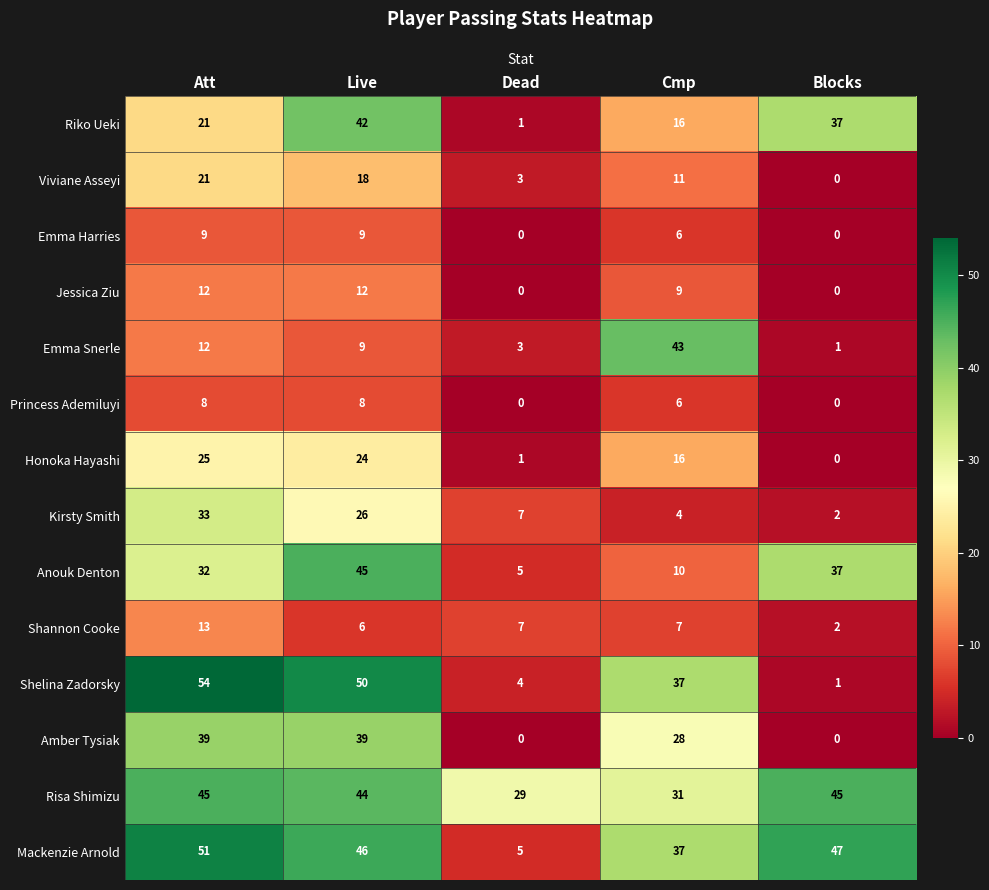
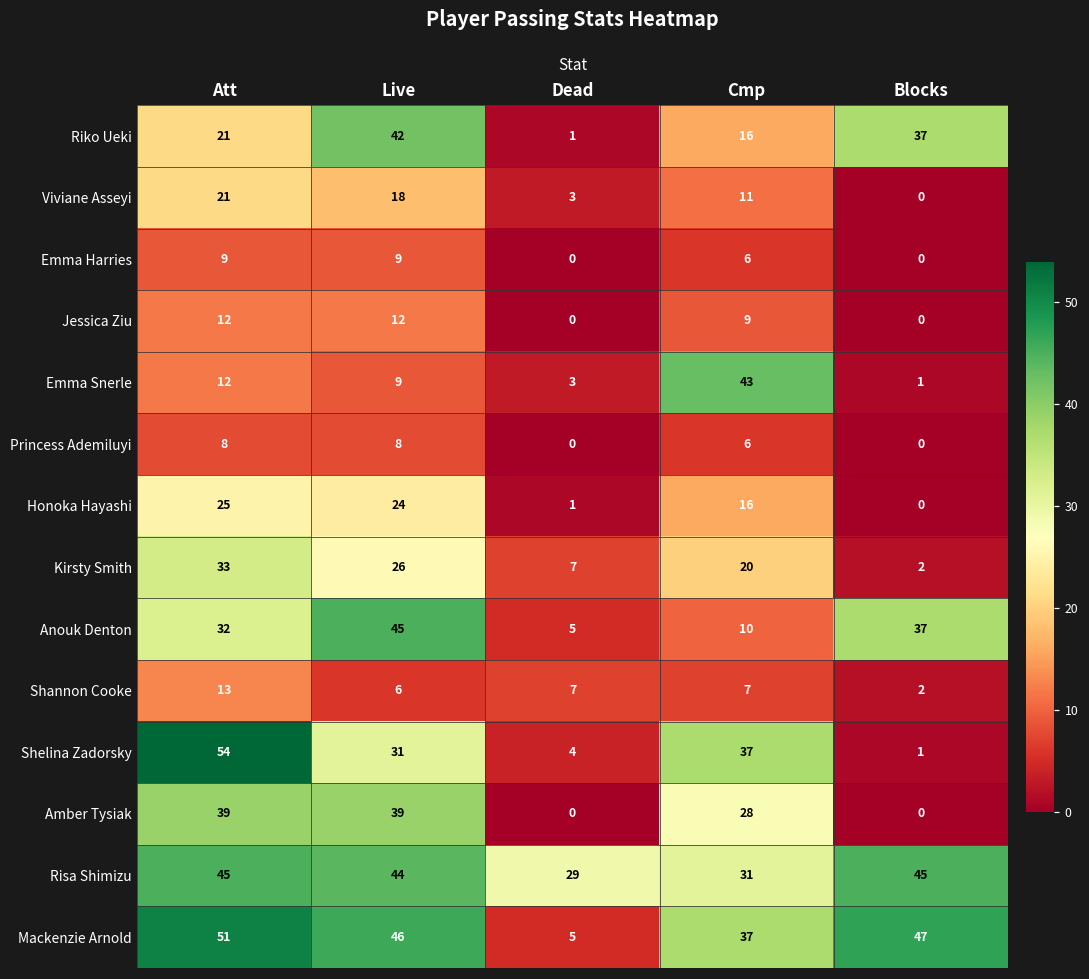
  {
    "Riko Ueki": {
      "Att": 21,
      "Live": 42,
      "Dead": 1,
      "Cmp": 16,
      "Blocks": 37
    },
    "Viviane Asseyi": {
      "Att": 21,
      "Live": 18,
      "Dead": 3,
      "Cmp": 11,
      "Blocks": 0
    },
    "Emma Harries": {
      "Att": 9,
      "Live": 9,
      "Dead": 0,
      "Cmp": 6,
      "Blocks": 0
    },
    "Jessica Ziu": {
      "Att": 12,
      "Live": 12,
      "Dead": 0,
      "Cmp": 9,
      "Blocks": 0
    },
    "Emma Snerle": {
      "Att": 12,
      "Live": 9,
      "Dead": 3,
      "Cmp": 43,
      "Blocks": 1
    },
    "Princess Ademiluyi": {
      "Att": 8,
      "Live": 8,
      "Dead": 0,
      "Cmp": 6,
      "Blocks": 0
    },
    "Honoka Hayashi": {
      "Att": 25,
      "Live": 24,
      "Dead": 1,
      "Cmp": 16,
      "Blocks": 0
    },
    "Kirsty Smith": {
      "Att": 33,
      "Live": 26,
      "Dead": 7,
-     "Cmp": 4,
+     "Cmp": 20,
      "Blocks": 2
    },
    "Anouk Denton": {
      "Att": 32,
      "Live": 45,
      "Dead": 5,
      "Cmp": 10,
      "Blocks": 37
    },
    "Shannon Cooke": {
      "Att": 13,
      "Live": 6,
      "Dead": 7,
      "Cmp": 7,
      "Blocks": 2
    },
    "Shelina Zadorsky": {
      "Att": 54,
-     "Live": 50,
+     "Live": 31,
      "Dead": 4,
      "Cmp": 37,
      "Blocks": 1
    },
    "Amber Tysiak": {
      "Att": 39,
      "Live": 39,
      "Dead": 0,
      "Cmp": 28,
      "Blocks": 0
    },
    "Risa Shimizu": {
      "Att": 45,
      "Live": 44,
      "Dead": 29,
      "Cmp": 31,
      "Blocks": 45
    },
    "Mackenzie Arnold": {
      "Att": 51,
      "Live": 46,
      "Dead": 5,
      "Cmp": 37,
      "Blocks": 47
    }
  }
